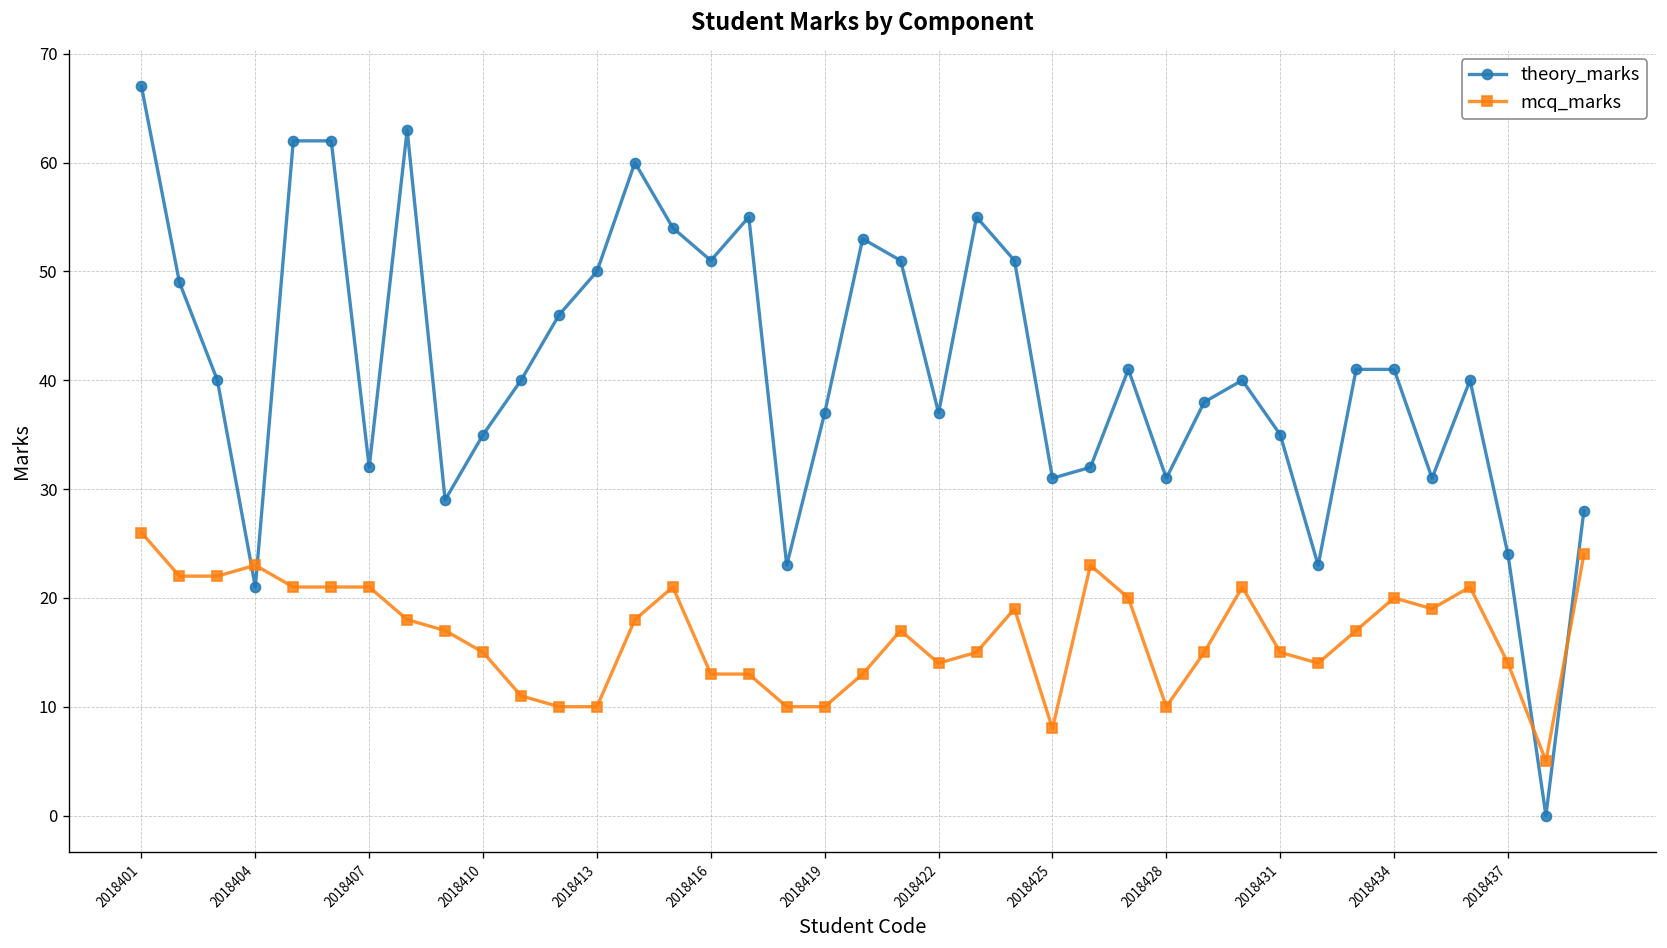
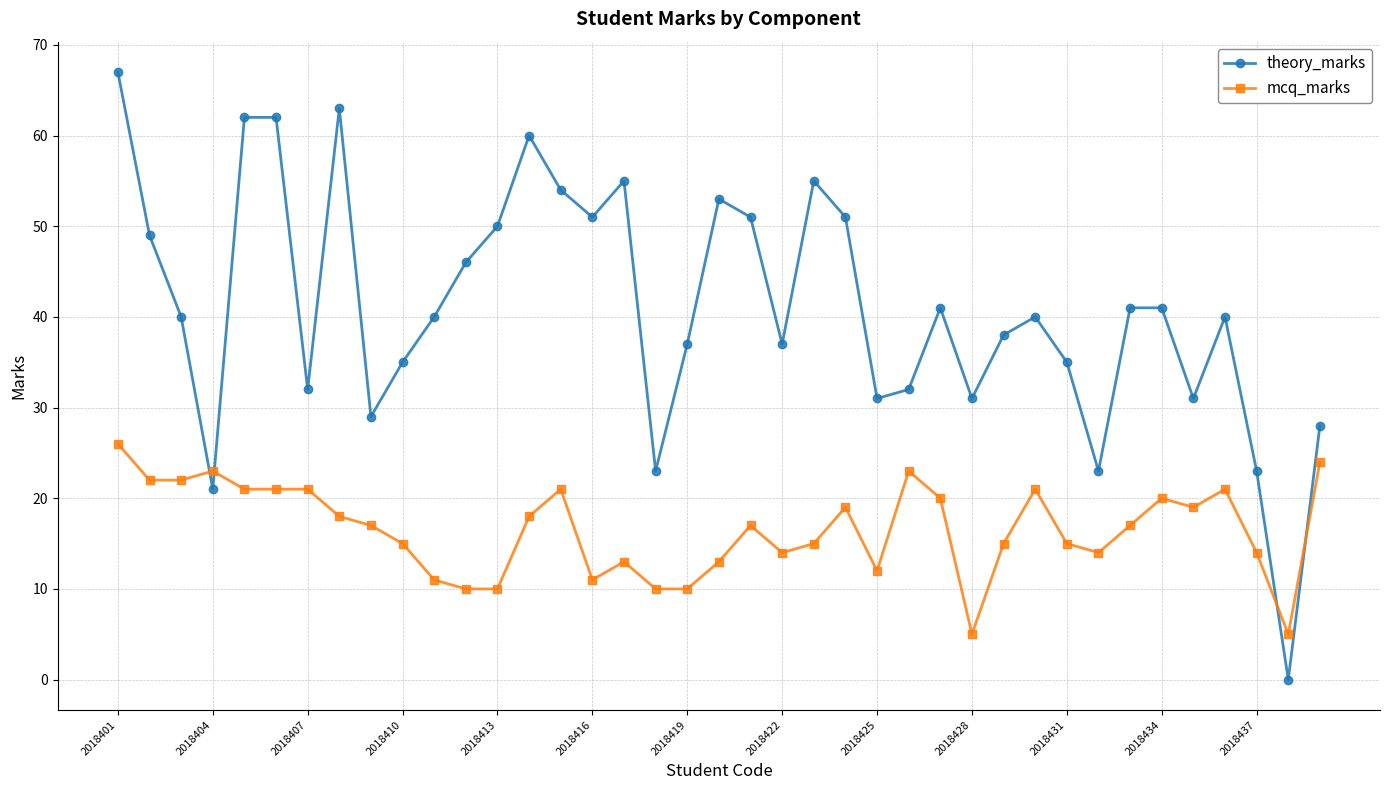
  {
    "theory_marks": {
      "2018401": 67,
      "2018404": 21,
      "2018407": 32,
      "2018410": 35,
      "2018413": 50,
      "2018416": 51,
      "2018419": 37,
      "2018422": 37,
      "2018425": 31,
      "2018428": 31,
      "2018431": 35,
      "2018434": 41,
-     "2018437": 24
+     "2018437": 23
    },
    "mcq_marks": {
      "2018401": 26,
      "2018404": 23,
      "2018407": 21,
      "2018410": 15,
      "2018413": 10,
-     "2018416": 13,
+     "2018416": 11,
      "2018419": 10,
      "2018422": 14,
-     "2018425": 8,
-     "2018428": 10,
+     "2018425": 12,
+     "2018428": 5,
      "2018431": 15,
      "2018434": 20,
      "2018437": 14
    }
  }
